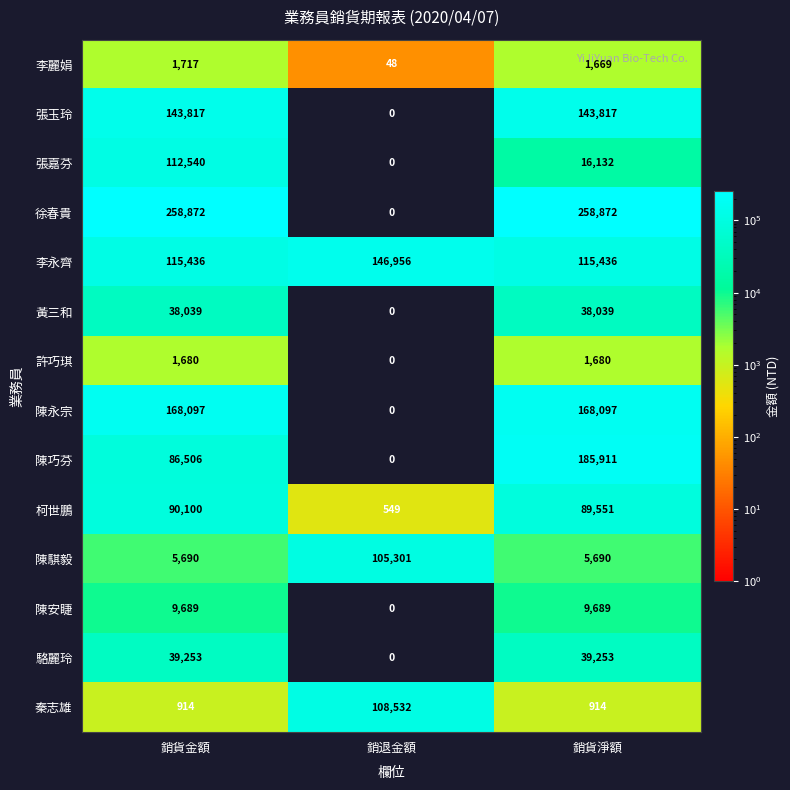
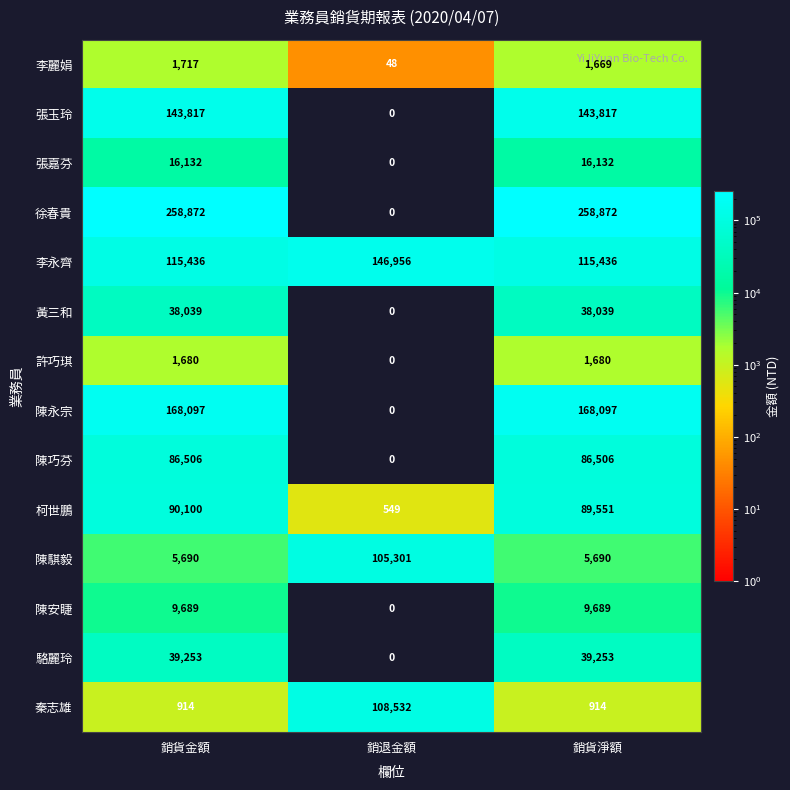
  {
    "李麗娟": {
      "銷貨金額": "1,717",
      "銷退金額": "48"
    },
    "張玉玲": {
      "銷貨金額": "143,817",
      "銷退金額": "0",
      "銷貨淨額": "143,817"
    },
    "張嘉芬": {
-     "銷貨金額": "112,540",
+     "銷貨金額": "16,132",
      "銷退金額": "0",
      "銷貨淨額": "16,132"
    },
    "徐春貴": {
      "銷貨金額": "258,872",
      "銷退金額": "0",
      "銷貨淨額": "258,872"
    },
    "李永齊": {
      "銷貨金額": "115,436",
      "銷退金額": "146,956",
      "銷貨淨額": "115,436"
    },
    "黃三和": {
      "銷貨金額": "38,039",
      "銷退金額": "0",
      "銷貨淨額": "38,039"
    },
    "許巧琪": {
      "銷貨金額": "1,680",
      "銷退金額": "0",
      "銷貨淨額": "1,680"
    },
    "陳永宗": {
      "銷貨金額": "168,097",
      "銷退金額": "0",
      "銷貨淨額": "168,097"
    },
    "陳巧芬": {
      "銷貨金額": "86,506",
      "銷退金額": "0",
-     "銷貨淨額": "185,911"
+     "銷貨淨額": "86,506"
    },
    "柯世鵬": {
      "銷貨金額": "90,100",
      "銷退金額": "549",
      "銷貨淨額": "89,551"
    },
    "陳騏毅": {
      "銷貨金額": "5,690",
      "銷退金額": "105,301",
      "銷貨淨額": "5,690"
    },
    "陳安睫": {
      "銷貨金額": "9,689",
      "銷退金額": "0",
      "銷貨淨額": "9,689"
    },
    "駱麗玲": {
      "銷貨金額": "39,253",
      "銷退金額": "0",
      "銷貨淨額": "39,253"
    },
    "秦志雄": {
      "銷貨金額": "914",
      "銷退金額": "108,532",
      "銷貨淨額": "914"
    }
  }
